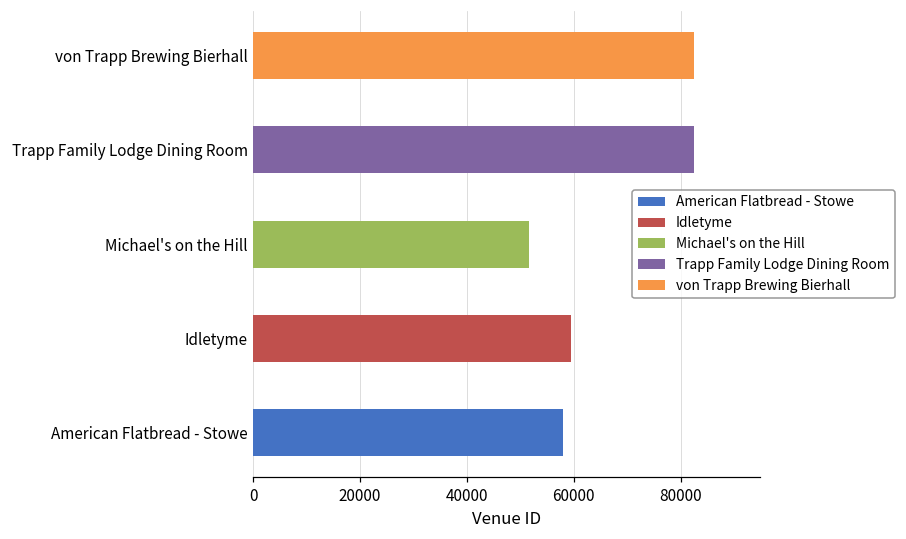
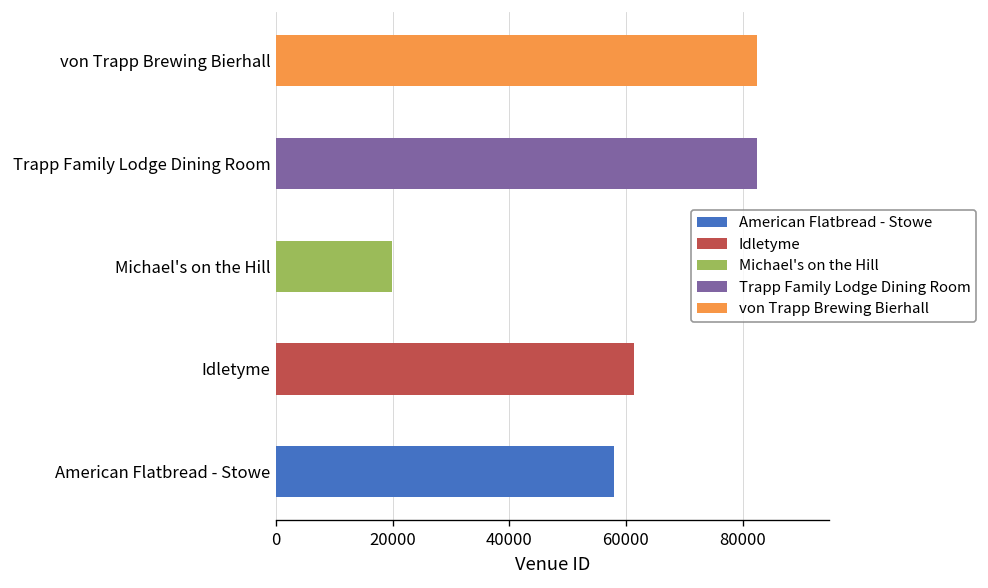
  {
    "von Trapp Brewing Bierhall": 82000,
    "Trapp Family Lodge Dining Room": 82000,
-   "Michael's on the Hill": 52000,
-   "Idletyme": 60000,
+   "Michael's on the Hill": 20000,
+   "Idletyme": 61000,
    "American Flatbread - Stowe": 58000
  }
